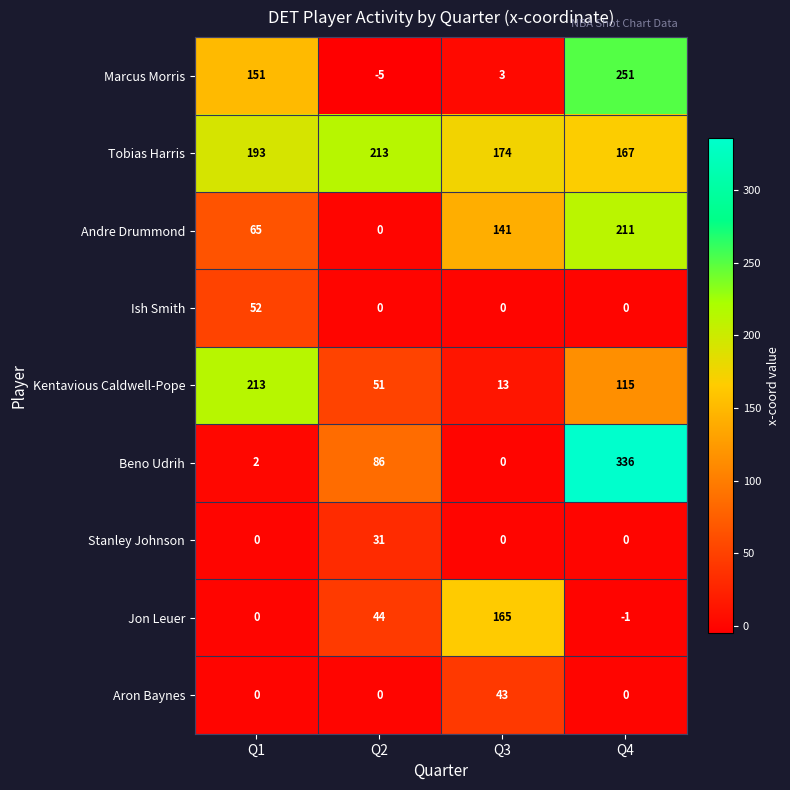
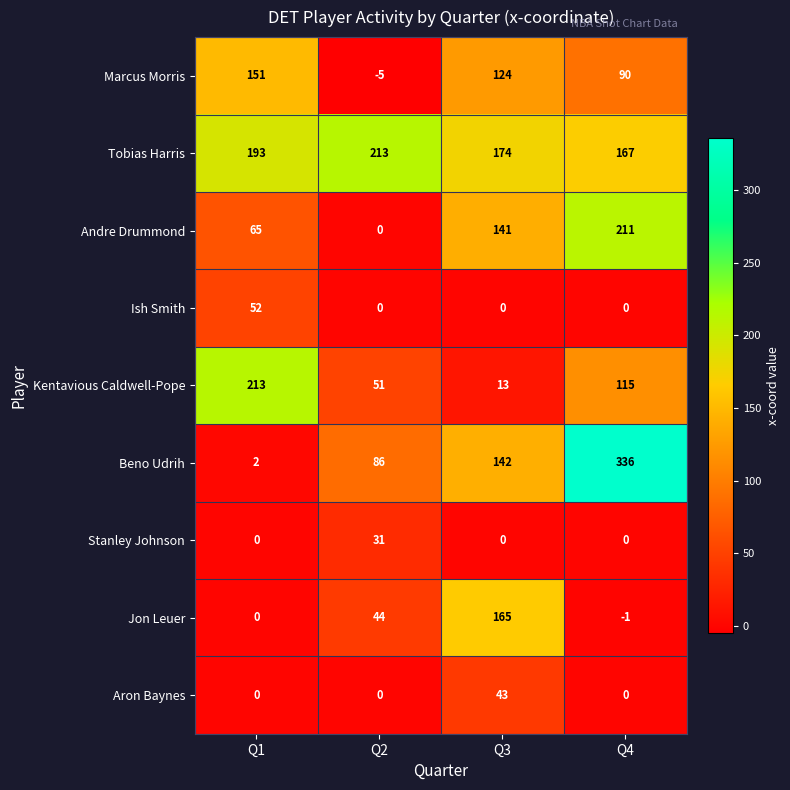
  {
    "Marcus Morris": {
      "Q1": 151,
      "Q2": -5,
-     "Q3": 3,
-     "Q4": 251
+     "Q3": 124,
+     "Q4": 90
    },
    "Tobias Harris": {
      "Q1": 193,
      "Q2": 213,
      "Q3": 174,
      "Q4": 167
    },
    "Andre Drummond": {
      "Q1": 65,
      "Q2": 0,
      "Q3": 141,
      "Q4": 211
    },
    "Ish Smith": {
      "Q1": 52,
      "Q2": 0,
      "Q3": 0,
      "Q4": 0
    },
    "Kentavious Caldwell-Pope": {
      "Q1": 213,
      "Q2": 51,
      "Q3": 13,
      "Q4": 115
    },
    "Beno Udrih": {
      "Q1": 2,
      "Q2": 86,
-     "Q3": 0,
+     "Q3": 142,
      "Q4": 336
    },
    "Stanley Johnson": {
      "Q1": 0,
      "Q2": 31,
      "Q3": 0,
      "Q4": 0
    },
    "Jon Leuer": {
      "Q1": 0,
      "Q2": 44,
      "Q3": 165,
      "Q4": -1
    },
    "Aron Baynes": {
      "Q1": 0,
      "Q2": 0,
      "Q3": 43,
      "Q4": 0
    }
  }
